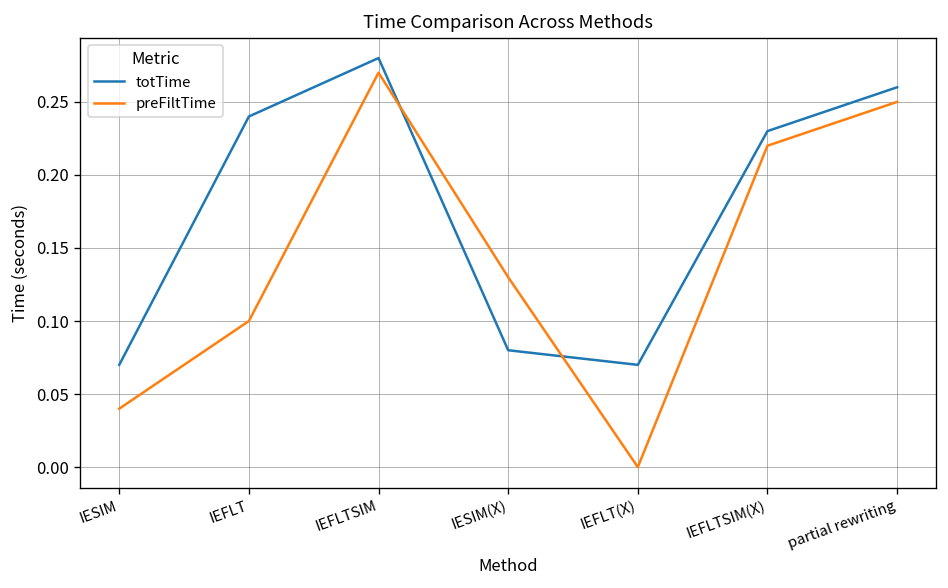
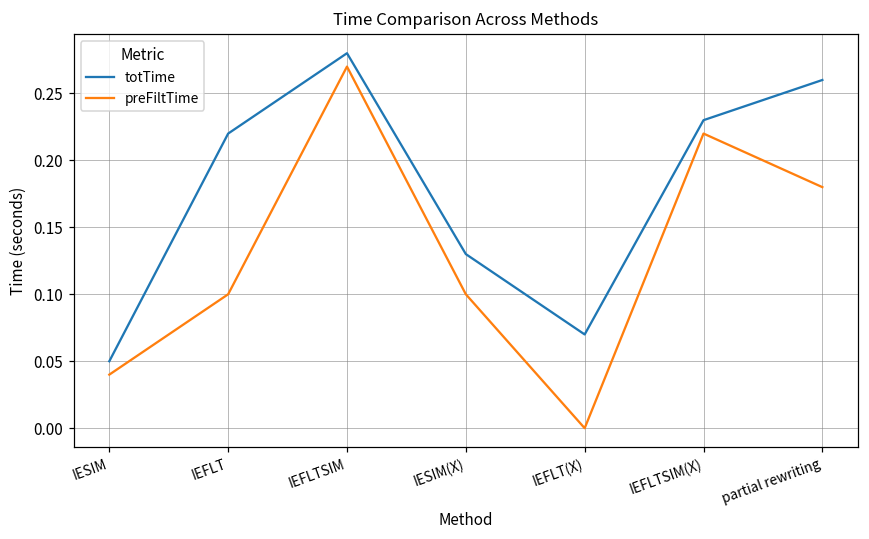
  {
    "totTime": {
-     "IESIM": 0.07,
-     "IEFLT": 0.24,
+     "IESIM": 0.05,
+     "IEFLT": 0.22,
      "IEFLTSIM": 0.28,
-     "IESIM(X)": 0.08,
+     "IESIM(X)": 0.13,
      "IEFLT(X)": 0.07,
      "IEFLTSIM(X)": 0.23,
      "partial rewriting": 0.26
    },
    "preFiltTime": {
      "IESIM": 0.04,
      "IEFLT": 0.10,
      "IEFLTSIM": 0.27,
-     "IESIM(X)": 0.13,
+     "IESIM(X)": 0.10,
      "IEFLT(X)": 0.00,
      "IEFLTSIM(X)": 0.22,
-     "partial rewriting": 0.25
+     "partial rewriting": 0.18
    }
  }
